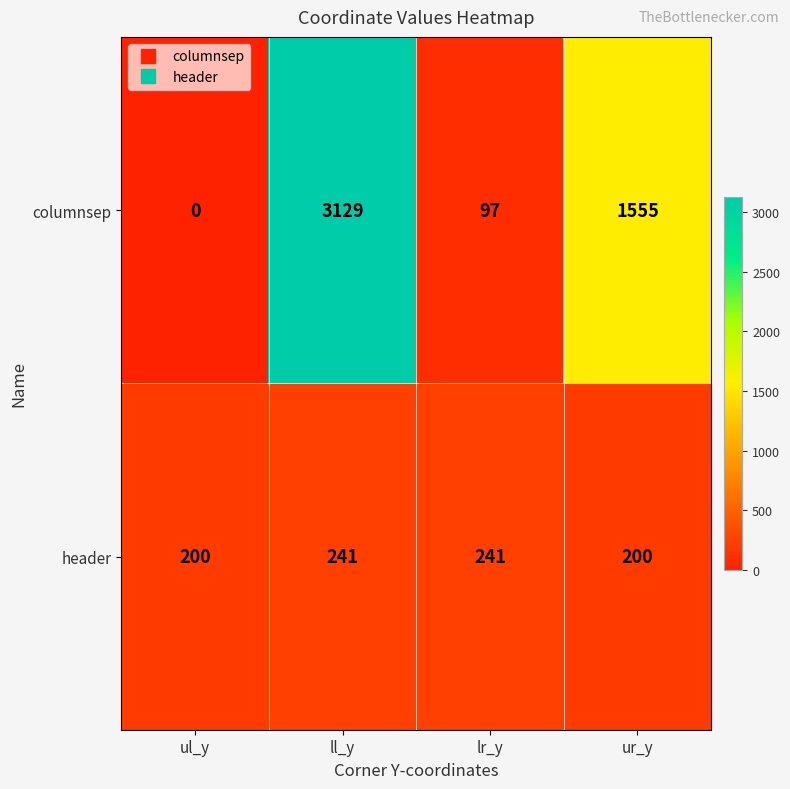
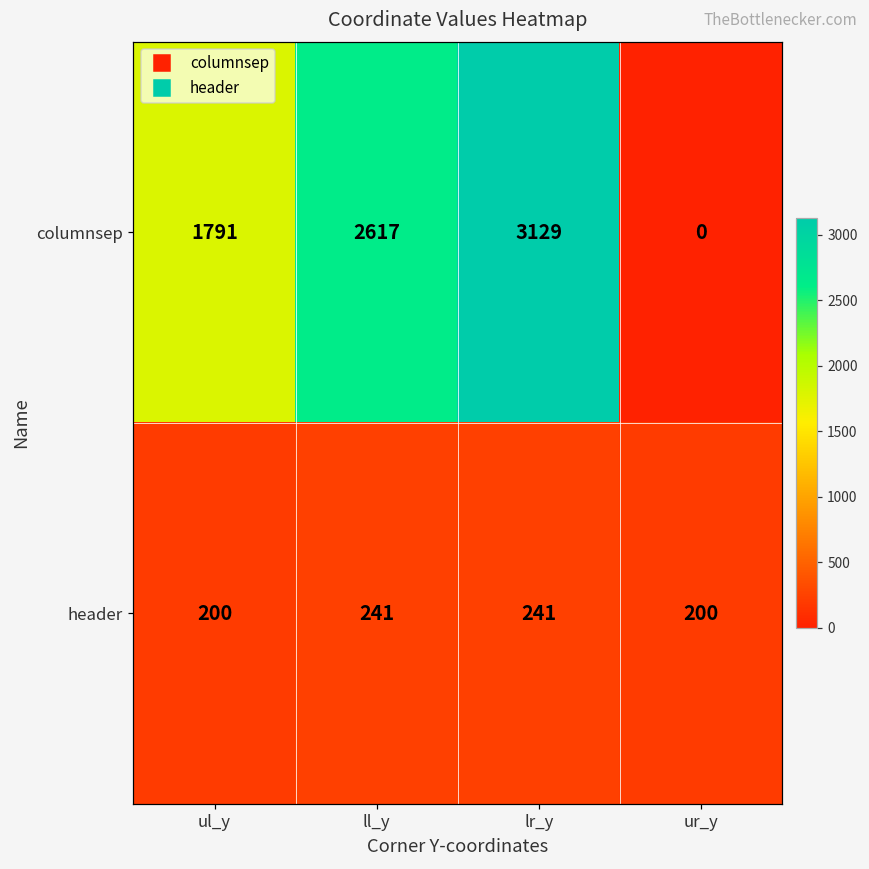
  {
    "columnsep": {
-     "ul_y": 0,
-     "ll_y": 3129,
-     "lr_y": 97,
-     "ur_y": 1555
+     "ul_y": 1791,
+     "ll_y": 2617,
+     "lr_y": 3129,
+     "ur_y": 0
    },
    "header": {
      "ul_y": 200,
      "ll_y": 241,
      "lr_y": 241,
      "ur_y": 200
    }
  }
